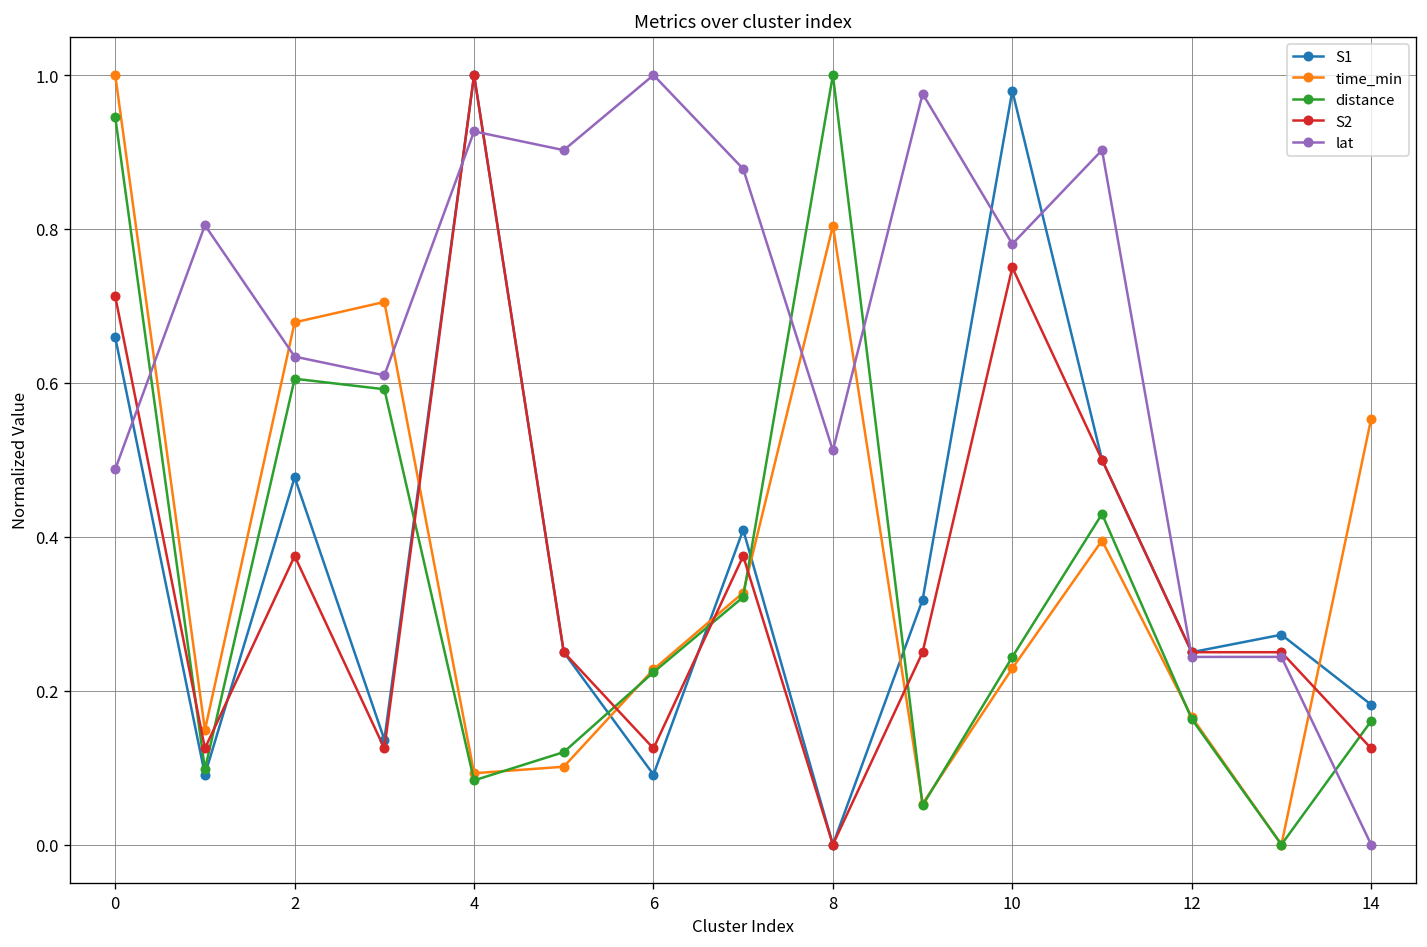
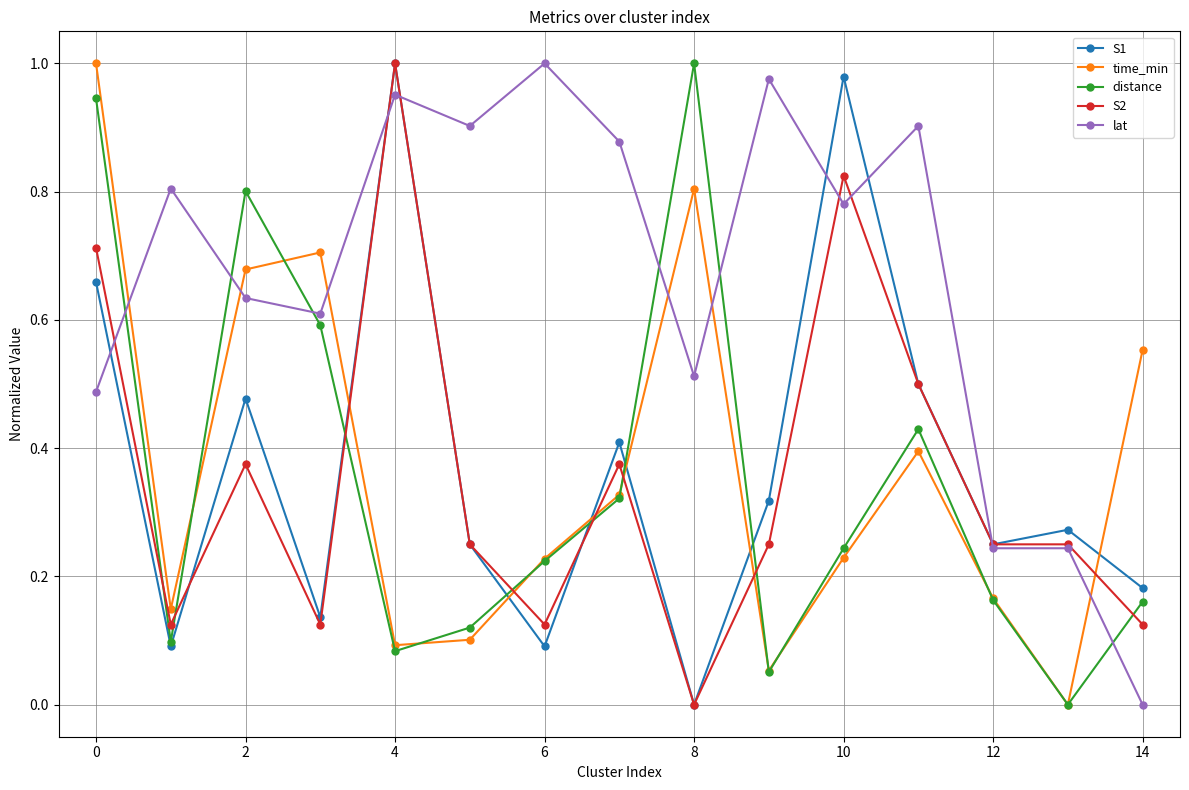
  {
    "S1": {
      "0": 0.66,
      "2": 0.48,
      "6": 0.09,
      "10": 0.98,
      "14": 0.18
    },
    "time_min": {
      "0": 1.00,
      "2": 0.68,
      "4": 0.09,
      "8": 0.80,
      "10": 0.23,
      "14": 0.55
    },
    "distance": {
      "0": 0.95,
-     "2": 0.61,
+     "2": 0.80,
      "4": 0.08,
      "8": 1.00,
      "10": 0.24,
      "14": 0.16
    },
    "S2": {
      "0": 0.71,
      "2": 0.38,
      "6": 0.13,
-     "10": 0.75,
+     "10": 0.83,
      "14": 0.13
    },
    "lat": {
      "0": 0.49,
      "2": 0.63,
-     "4": 0.93,
+     "4": 0.95,
      "6": 1.00,
      "8": 0.51,
      "10": 0.78,
      "12": 0.24,
      "14": 0.00
    }
  }
